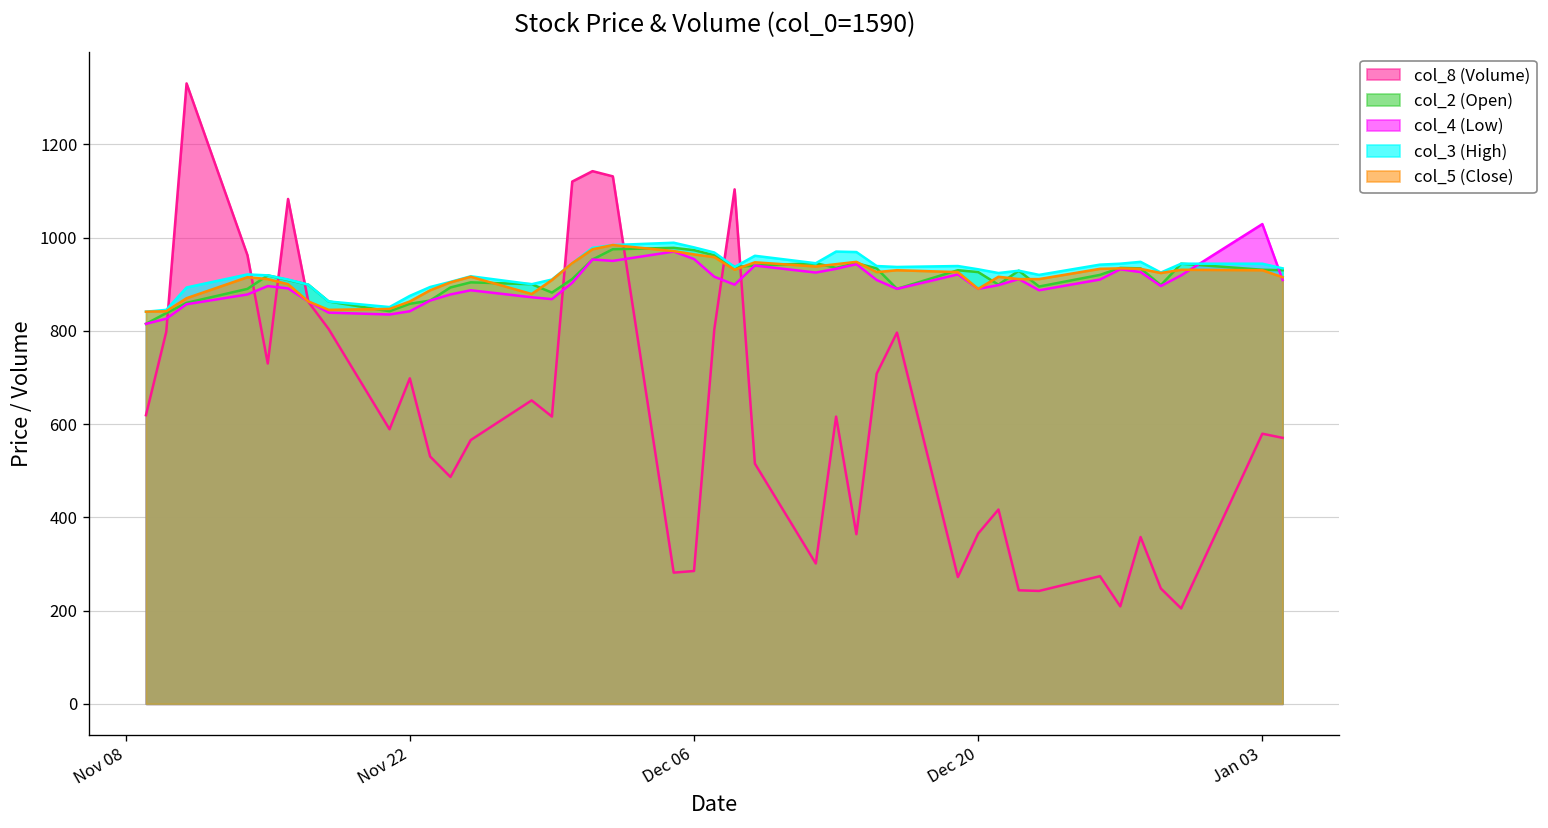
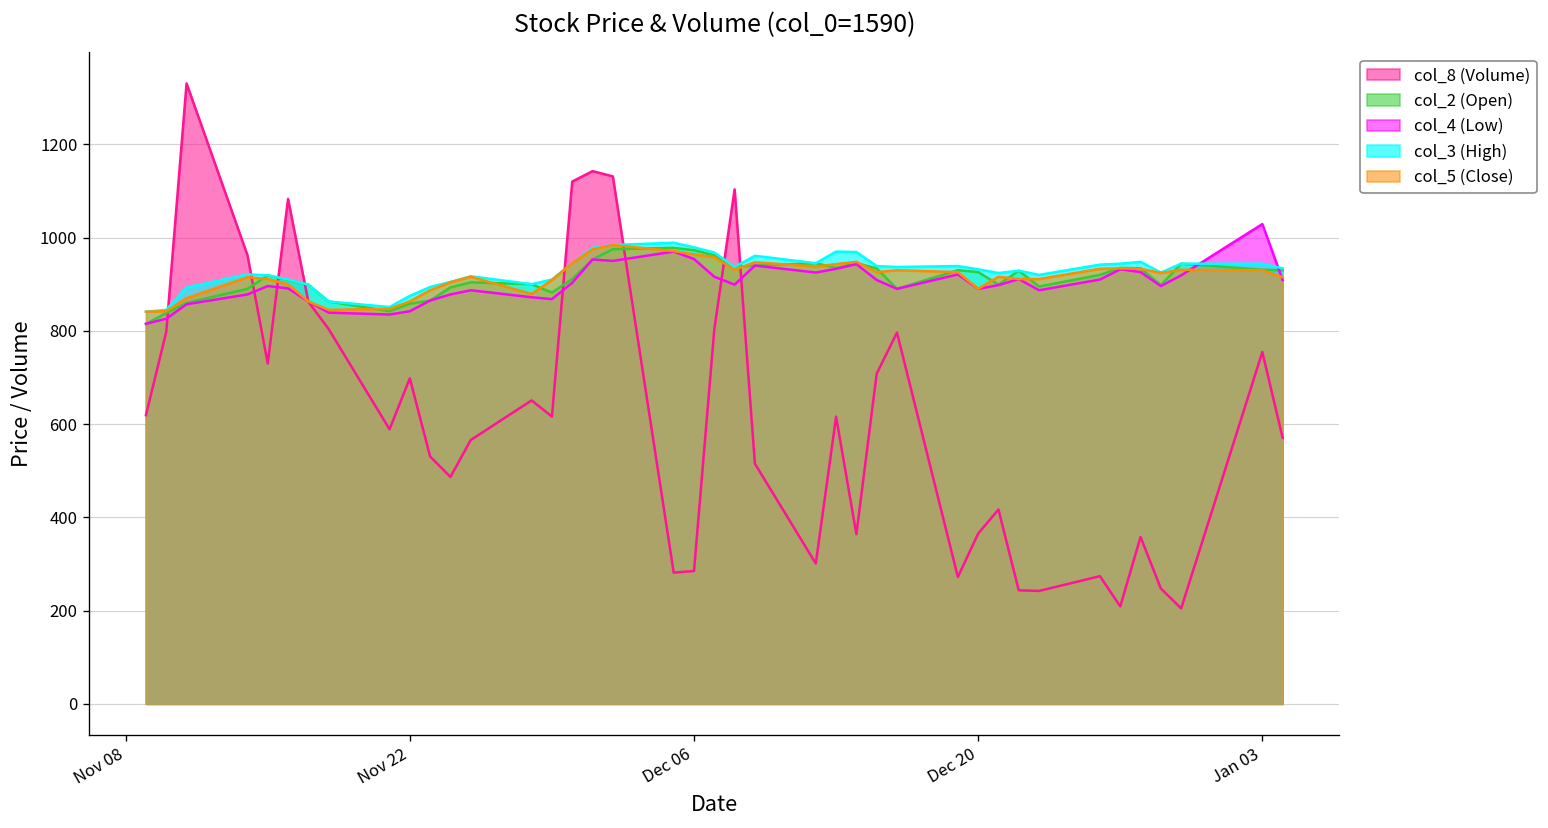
  {
    "col_8 (Volume)": {
      "Nov 22": 700,
      "Dec 06": 280,
      "Dec 20": 370,
-     "Jan 03": 580
+     "Jan 03": 750
    },
    "col_4 (Low)": {
      "Nov 22": 840,
      "Dec 06": 950,
      "Jan 03": 1030
    },
    "col_3 (High)": {
      "Nov 22": 880,
      "Jan 03": 940
    },
    "col_5 (Close)": {
      "Dec 06": 960
    }
  }
